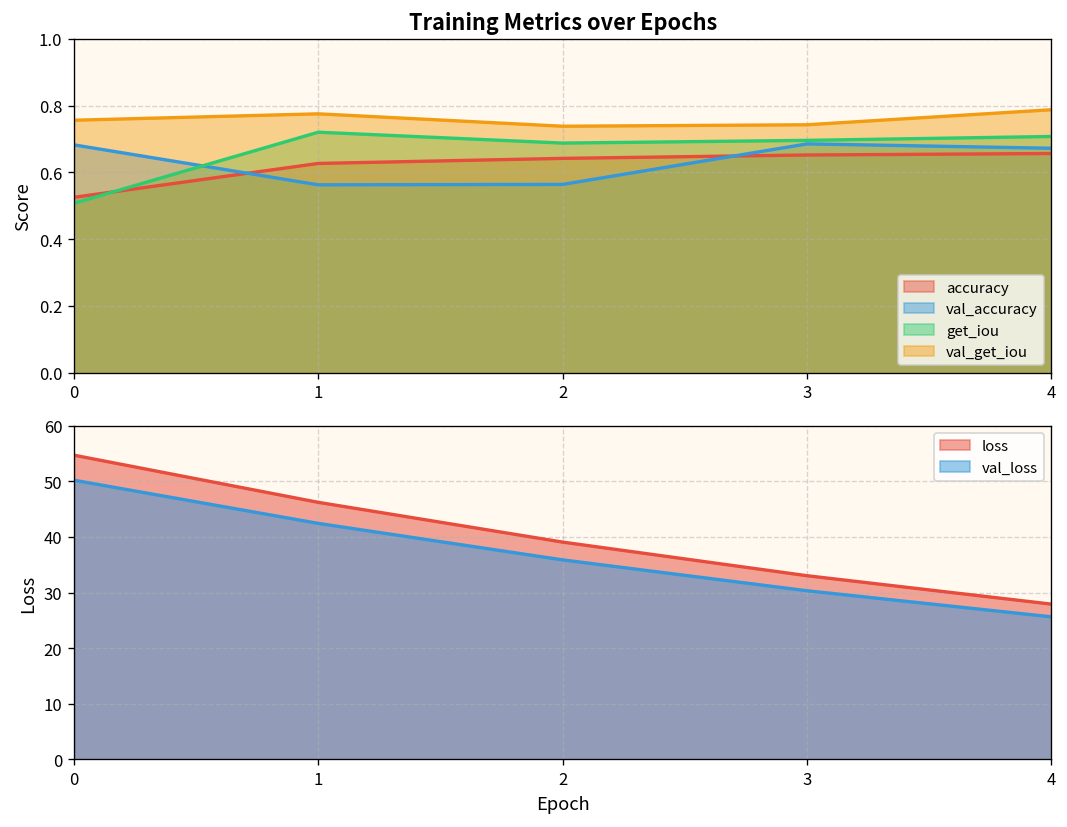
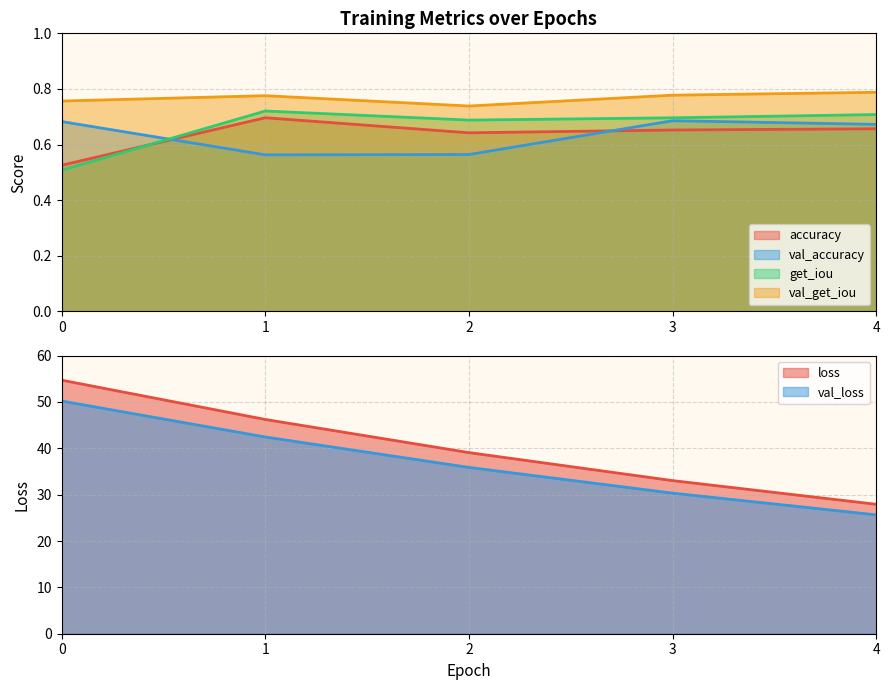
  {
    "Training Metrics over Epochs": {
      "accuracy": {
        "0": 0.53,
-       "1": 0.63,
+       "1": 0.70,
        "2": 0.64,
        "3": 0.65,
        "4": 0.66
      },
      "val_accuracy": {
        "0": 0.68,
        "1": 0.56,
        "2": 0.56,
        "3": 0.69,
        "4": 0.67
      },
      "get_iou": {
        "0": 0.51,
        "1": 0.72,
        "2": 0.69,
        "3": 0.70,
        "4": 0.71
      },
      "val_get_iou": {
        "0": 0.76,
        "1": 0.78,
        "2": 0.74,
-       "3": 0.74,
+       "3": 0.78,
        "4": 0.79
      }
    }
  }
